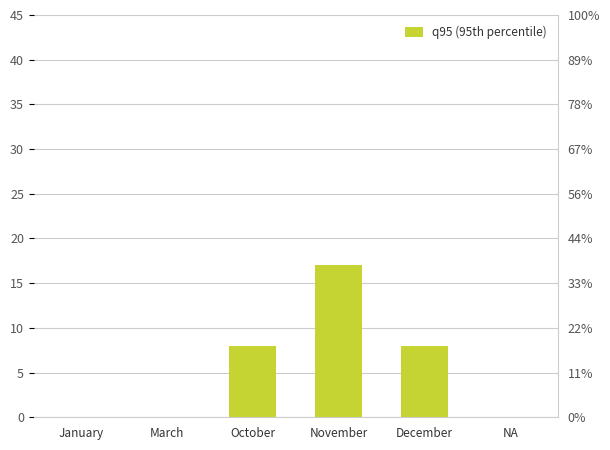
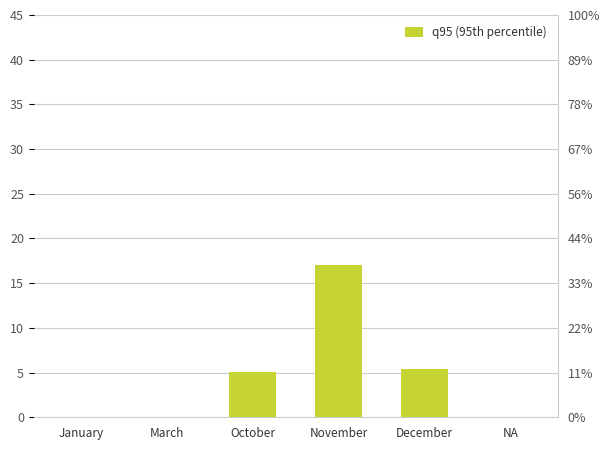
  {
    "January": 0,
    "March": 0,
-   "October": 8,
+   "October": 5,
    "November": 17,
-   "December": 8,
+   "December": 5,
    "NA": 0
  }
